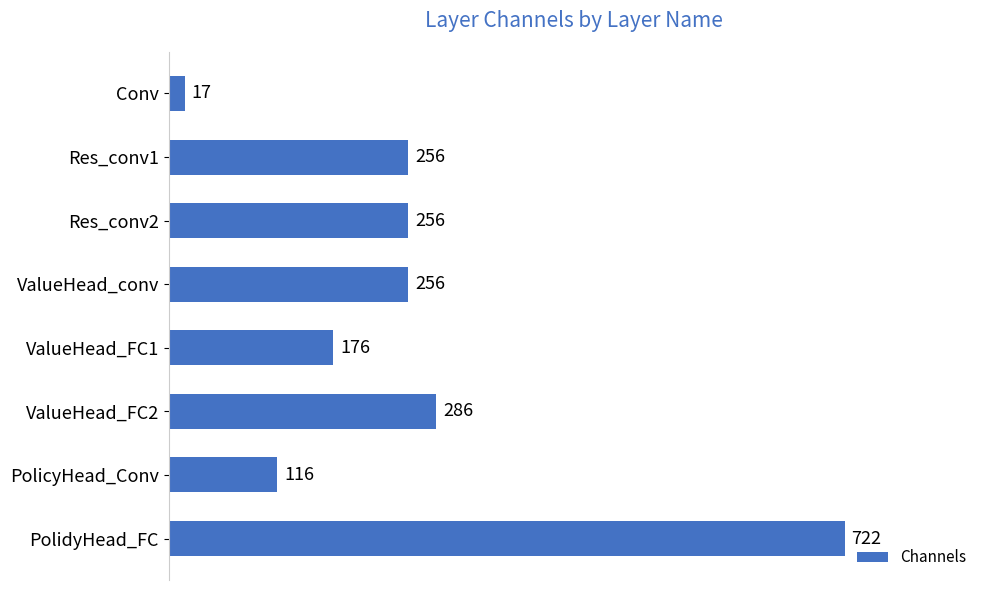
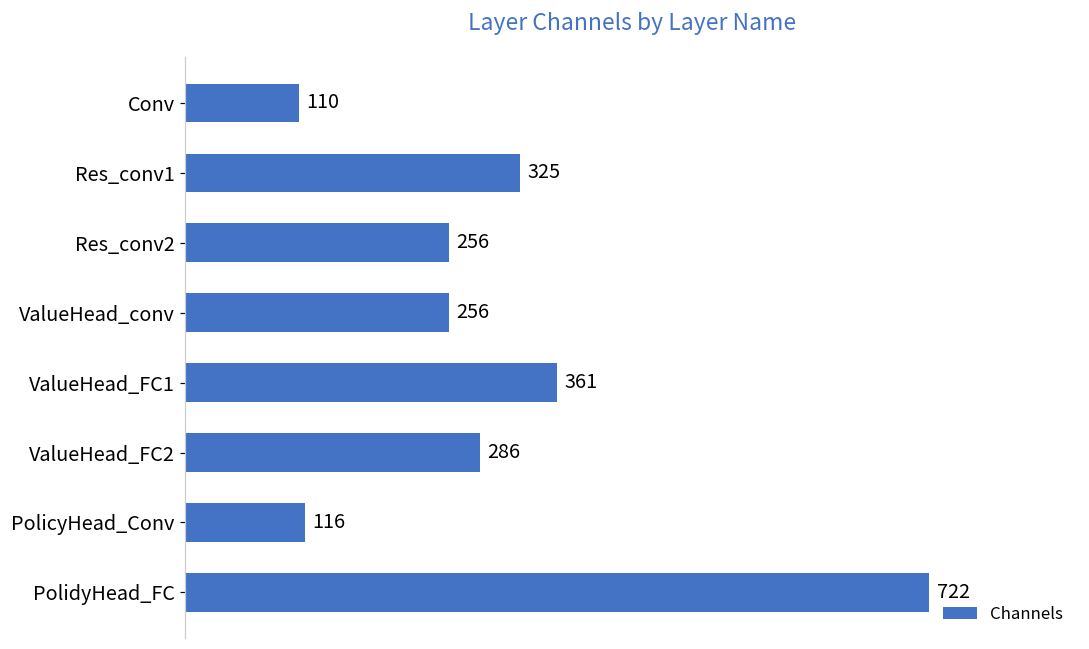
  {
-   "Conv": 17,
-   "Res_conv1": 256,
+   "Conv": 110,
+   "Res_conv1": 325,
    "Res_conv2": 256,
    "ValueHead_conv": 256,
-   "ValueHead_FC1": 176,
+   "ValueHead_FC1": 361,
    "ValueHead_FC2": 286,
    "PolicyHead_Conv": 116,
    "PolidyHead_FC": 722
  }
